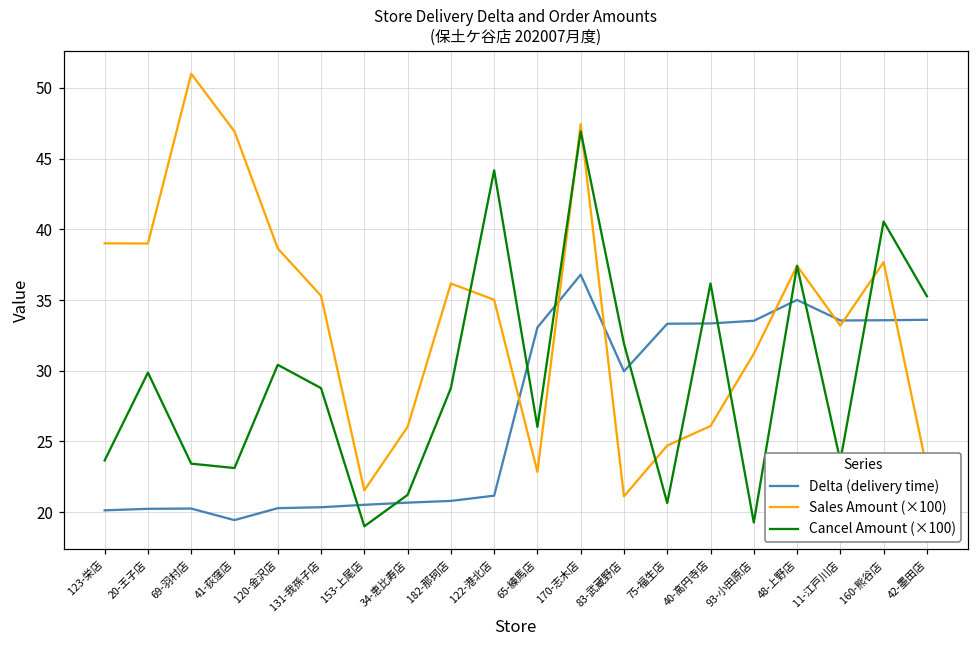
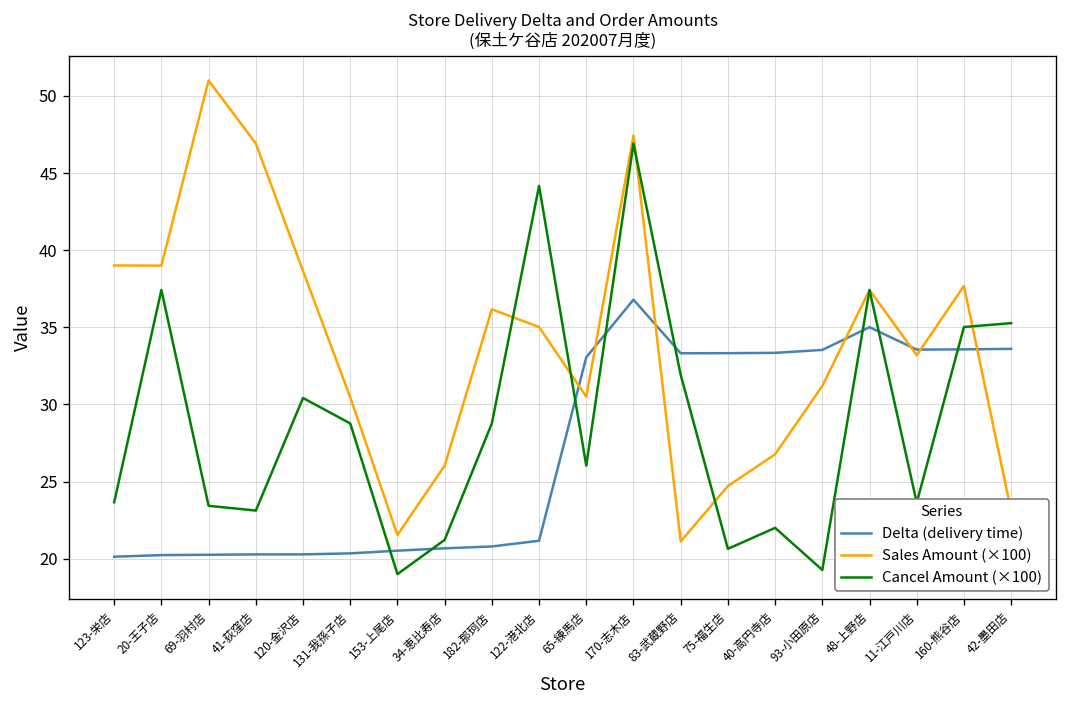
  {
    "Delta (delivery time)": {
      "123-栄店": 20.1,
      "20-王子店": 20.2,
      "69-羽村店": 20.3,
-     "41-荻窪店": 19.4,
+     "41-荻窪店": 20.3,
      "120-金沢店": 20.3,
      "131-我孫子店": 20.3,
      "153-上尾店": 20.5,
      "34-恵比寿店": 20.7,
      "182-那珂店": 20.8,
      "122-港北店": 21.2,
      "65-練馬店": 33.1,
      "170-志木店": 36.8,
-     "83-武蔵野店": 30.0,
+     "83-武蔵野店": 33.3,
      "75-福生店": 33.3,
      "40-高円寺店": 33.3,
      "93-小田原店": 33.5,
      "48-上野店": 35.0,
      "11-江戸川店": 33.6,
      "160-熊谷店": 33.6,
      "42-墨田店": 33.6
    },
    "Sales Amount (×100)": {
      "123-栄店": 39.0,
      "20-王子店": 39.0,
      "69-羽村店": 51.0,
      "41-荻窪店": 46.9,
      "120-金沢店": 38.7,
-     "131-我孫子店": 35.3,
+     "131-我孫子店": 30.5,
      "153-上尾店": 21.5,
      "34-恵比寿店": 26.0,
      "182-那珂店": 36.2,
      "122-港北店": 35.0,
-     "65-練馬店": 22.9,
+     "65-練馬店": 30.5,
      "170-志木店": 47.4,
      "83-武蔵野店": 21.1,
      "75-福生店": 24.7,
-     "40-高円寺店": 26.1,
+     "40-高円寺店": 26.8,
      "93-小田原店": 31.2,
      "11-江戸川店": 33.2,
      "160-熊谷店": 37.7
    },
    "Cancel Amount (×100)": {
      "123-栄店": 23.7,
-     "20-王子店": 29.9,
+     "20-王子店": 37.4,
      "69-羽村店": 23.4,
      "41-荻窪店": 23.1,
      "120-金沢店": 30.4,
      "131-我孫子店": 28.8,
      "153-上尾店": 19.0,
      "34-恵比寿店": 21.2,
      "182-那珂店": 28.8,
      "122-港北店": 44.2,
      "65-練馬店": 26.0,
      "170-志木店": 46.9,
      "83-武蔵野店": 31.9,
      "75-福生店": 20.6,
-     "40-高円寺店": 36.2,
+     "40-高円寺店": 22.0,
      "93-小田原店": 19.3,
-     "160-熊谷店": 40.6,
+     "160-熊谷店": 35.0,
      "42-墨田店": 35.3
    }
  }
